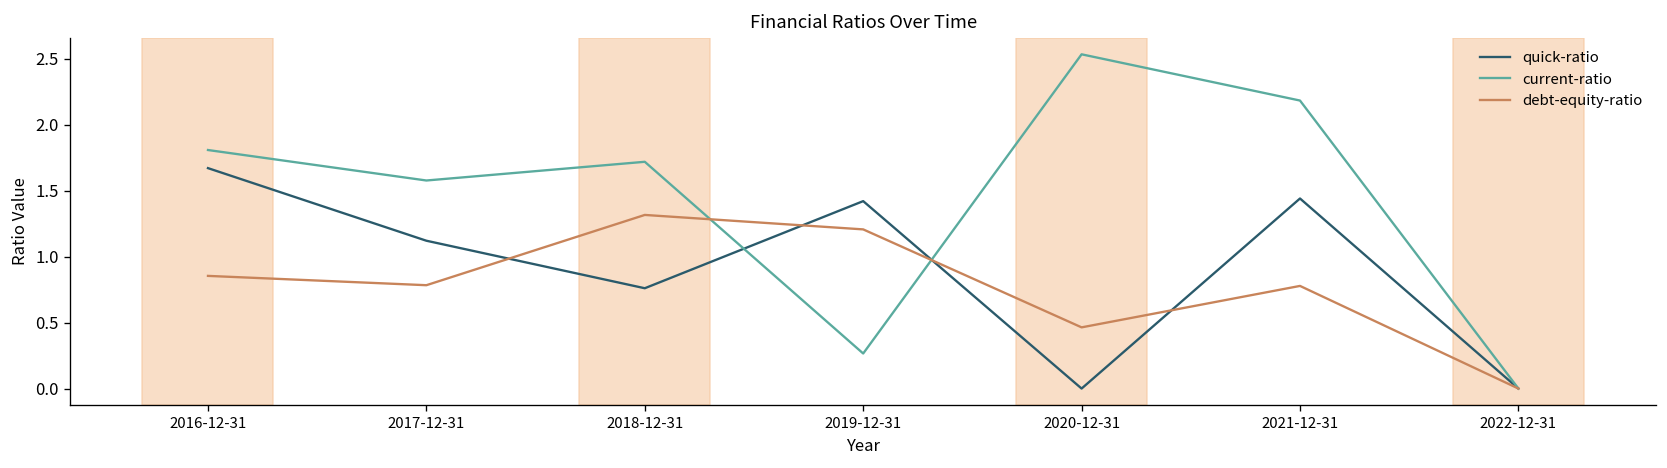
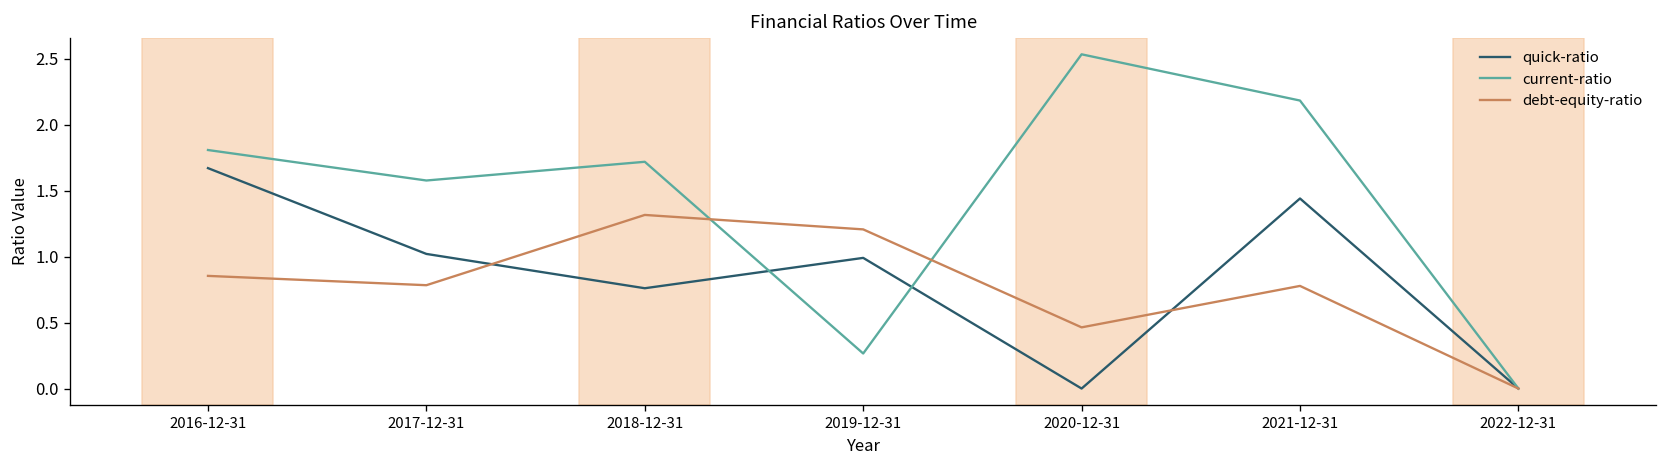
  {
    "quick-ratio": {
      "2016-12-31": 1.67,
-     "2017-12-31": 1.12,
+     "2017-12-31": 1.02,
      "2018-12-31": 0.76,
-     "2019-12-31": 1.42,
+     "2019-12-31": 0.99,
      "2020-12-31": 0.00,
      "2021-12-31": 1.44
    },
    "current-ratio": {
      "2016-12-31": 1.81,
      "2017-12-31": 1.58,
      "2018-12-31": 1.72,
      "2019-12-31": 0.27,
      "2020-12-31": 2.53,
      "2021-12-31": 2.18
    },
    "debt-equity-ratio": {
      "2016-12-31": 0.85,
      "2017-12-31": 0.78,
      "2018-12-31": 1.32,
      "2019-12-31": 1.21,
      "2020-12-31": 0.46,
      "2021-12-31": 0.78
    }
  }
